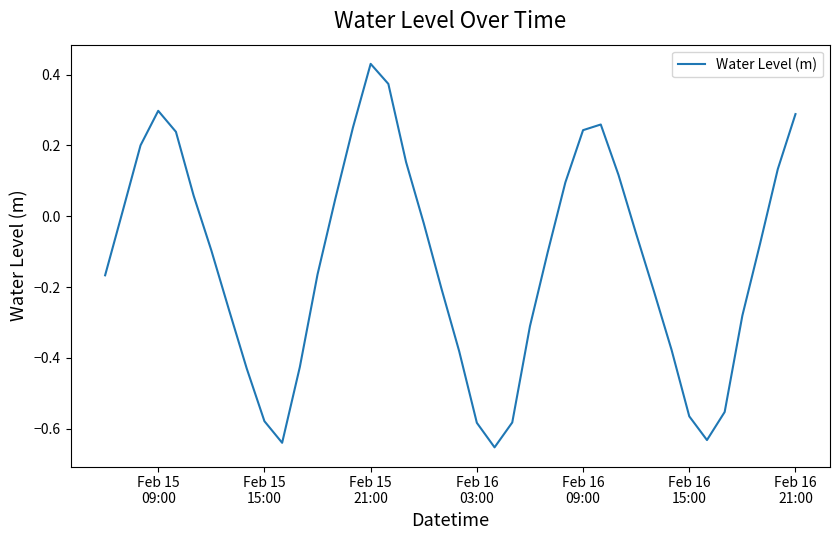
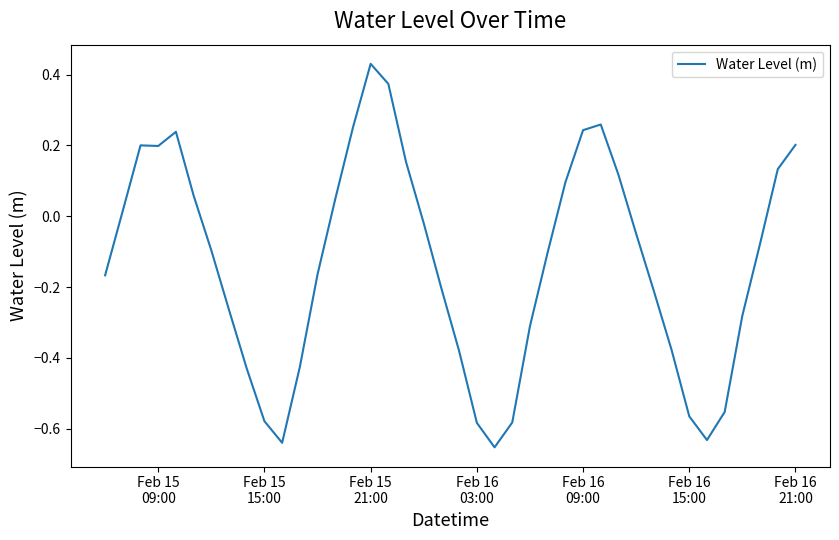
  {
-   "Feb 15 09:00": 0.30,
+   "Feb 15 09:00": 0.20,
    "Feb 15 15:00": -0.58,
    "Feb 15 21:00": 0.43,
    "Feb 16 03:00": -0.58,
    "Feb 16 09:00": 0.24,
    "Feb 16 15:00": -0.57,
-   "Feb 16 21:00": 0.29
+   "Feb 16 21:00": 0.20
  }
